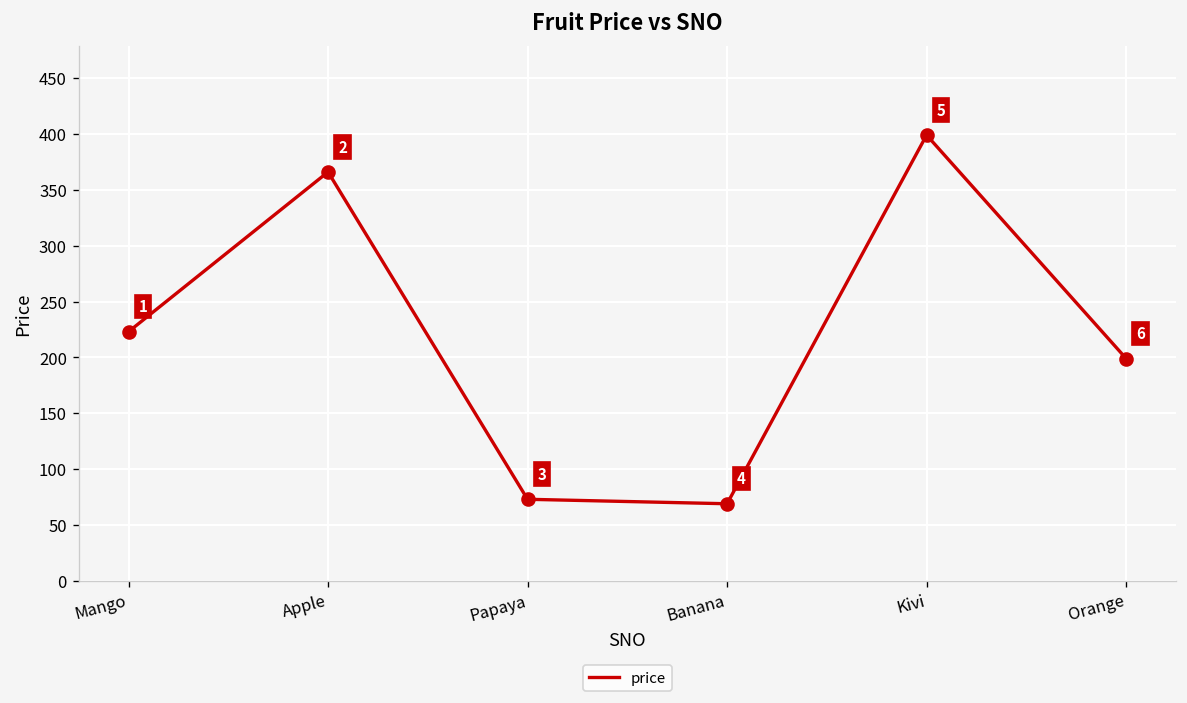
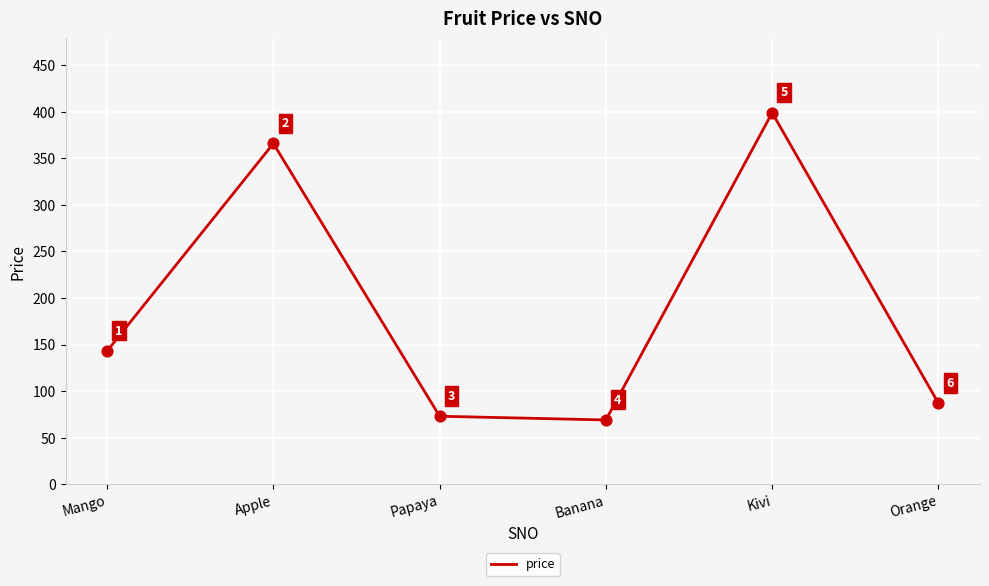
  {
-   "Mango": 220,
-   "Orange": 200
+   "Mango": 140,
+   "Orange": 90
  }
